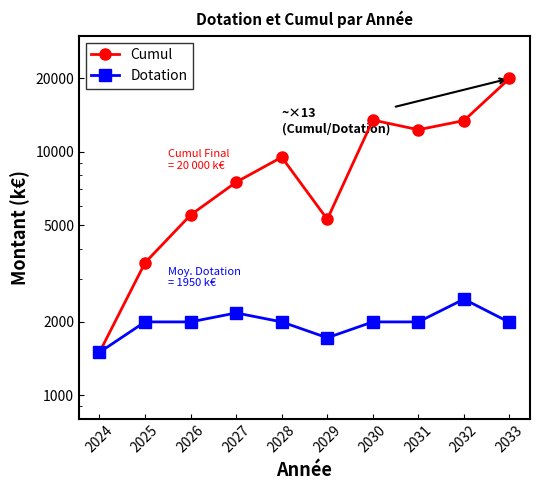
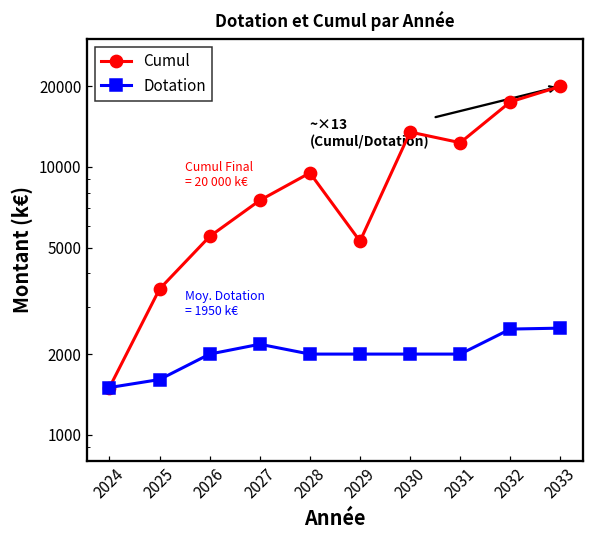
  {
    "Cumul": {
      "2026": 5500,
      "2028": 9500,
      "2029": 5300,
-     "2032": 13000,
+     "2032": 18000,
      "2033": 20000
    },
    "Dotation": {
-     "2025": 2000,
+     "2025": 1600,
      "2026": 2000,
      "2027": 2200,
      "2028": 2000,
-     "2029": 1700,
+     "2029": 2000,
      "2030": 2000,
      "2031": 2000,
      "2032": 2500,
-     "2033": 2000
+     "2033": 2500
    }
  }
